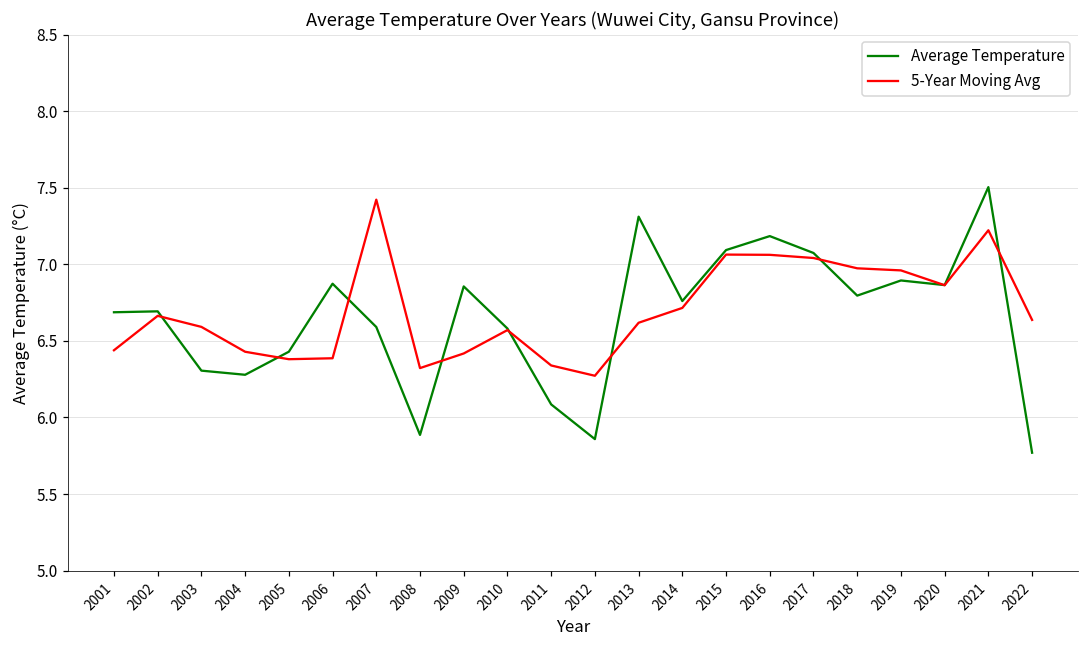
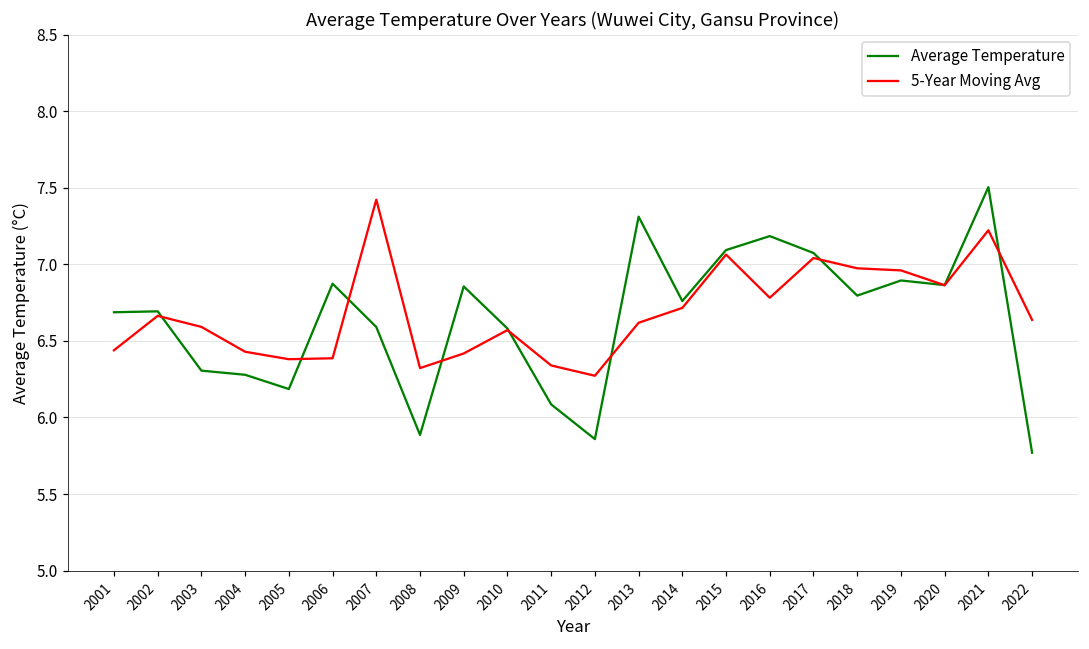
  {
    "Average Temperature": {
      "2001": 6.69,
      "2002": 6.69,
      "2003": 6.31,
      "2004": 6.28,
-     "2005": 6.43,
+     "2005": 6.19,
      "2006": 6.87,
      "2007": 6.59,
      "2008": 5.89,
      "2009": 6.86,
      "2011": 6.09,
      "2012": 5.86,
      "2013": 7.31,
      "2014": 6.76,
      "2015": 7.09,
      "2016": 7.18,
      "2017": 7.07,
      "2018": 6.80,
      "2019": 6.89,
      "2021": 7.50,
      "2022": 5.77
    },
    "5-Year Moving Avg": {
      "2001": 6.44,
      "2002": 6.66,
      "2003": 6.59,
      "2004": 6.43,
      "2005": 6.38,
      "2006": 6.39,
      "2007": 7.42,
      "2008": 6.32,
      "2009": 6.42,
      "2011": 6.34,
      "2012": 6.27,
      "2013": 6.62,
      "2014": 6.72,
      "2015": 7.06,
-     "2016": 7.06,
+     "2016": 6.78,
      "2017": 7.04,
      "2018": 6.97,
      "2019": 6.96,
      "2021": 7.22,
      "2022": 6.64
    }
  }
